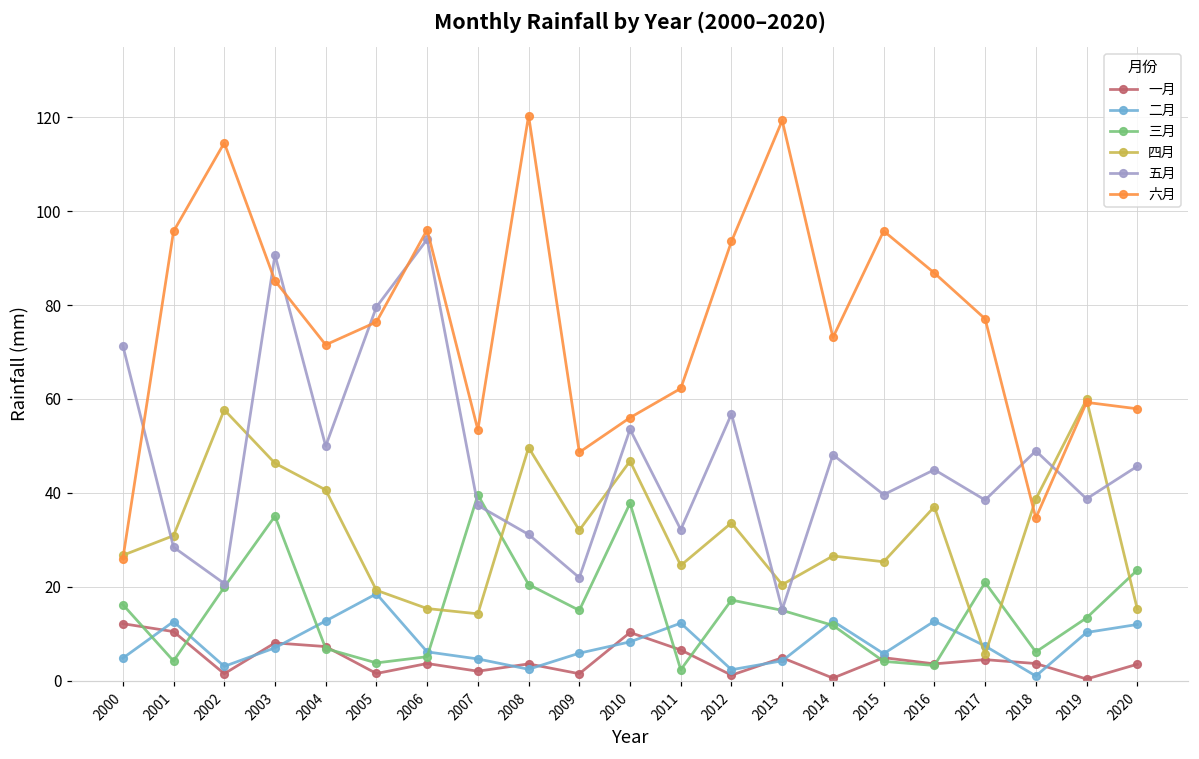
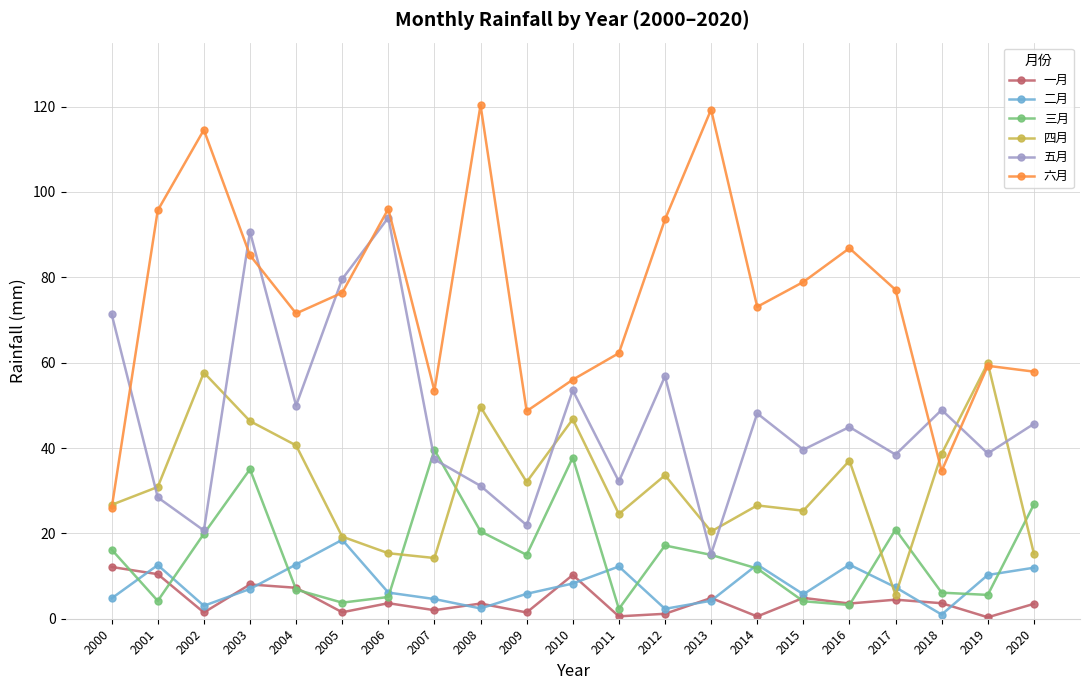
  {
    "一月": {
      "2000": 12,
      "2001": 10,
      "2002": 1,
      "2003": 8,
      "2005": 2,
      "2006": 4,
      "2007": 2,
      "2008": 4,
      "2009": 1,
      "2010": 10,
-     "2011": 7,
+     "2011": 1,
      "2012": 1,
      "2013": 5,
      "2014": 1,
      "2015": 5,
      "2017": 4,
      "2018": 4,
      "2019": 0,
      "2020": 3
    },
    "三月": {
      "2000": 16,
      "2001": 4,
      "2002": 20,
      "2003": 35,
      "2005": 4,
      "2006": 5,
      "2007": 40,
      "2008": 20,
      "2009": 15,
      "2010": 38,
      "2011": 2,
      "2012": 17,
      "2014": 12,
      "2015": 4,
      "2017": 21,
      "2018": 6,
-     "2019": 13,
-     "2020": 24
+     "2019": 6,
+     "2020": 27
    },
    "四月": {
      "2000": 27,
      "2001": 31,
      "2002": 58,
      "2003": 46,
      "2004": 41,
      "2005": 19,
      "2006": 15,
      "2007": 14,
      "2008": 50,
      "2009": 32,
      "2010": 47,
      "2011": 25,
      "2012": 34,
      "2013": 20,
      "2014": 27,
      "2015": 25,
      "2016": 37,
      "2017": 6,
      "2018": 39,
      "2019": 60,
      "2020": 15
    },
    "六月": {
      "2000": 26,
      "2001": 96,
      "2002": 115,
      "2003": 85,
      "2004": 72,
      "2005": 76,
      "2006": 96,
      "2007": 53,
      "2008": 120,
      "2009": 49,
      "2010": 56,
      "2011": 62,
      "2012": 94,
      "2013": 119,
      "2014": 73,
-     "2015": 96,
+     "2015": 79,
      "2016": 87,
      "2017": 77,
      "2018": 35,
      "2019": 59,
      "2020": 58
    }
  }
